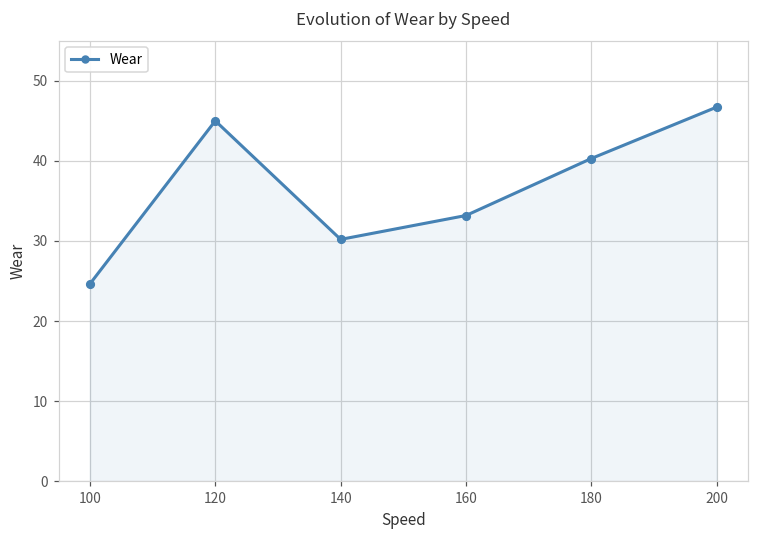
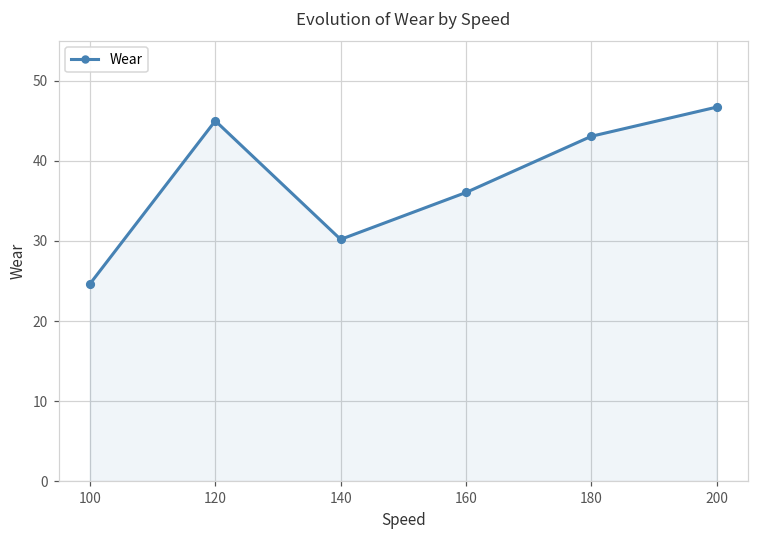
  {
    "100": 25,
    "120": 45,
    "140": 30,
-   "160": 33,
-   "180": 40,
+   "160": 36,
+   "180": 43,
    "200": 47
  }
